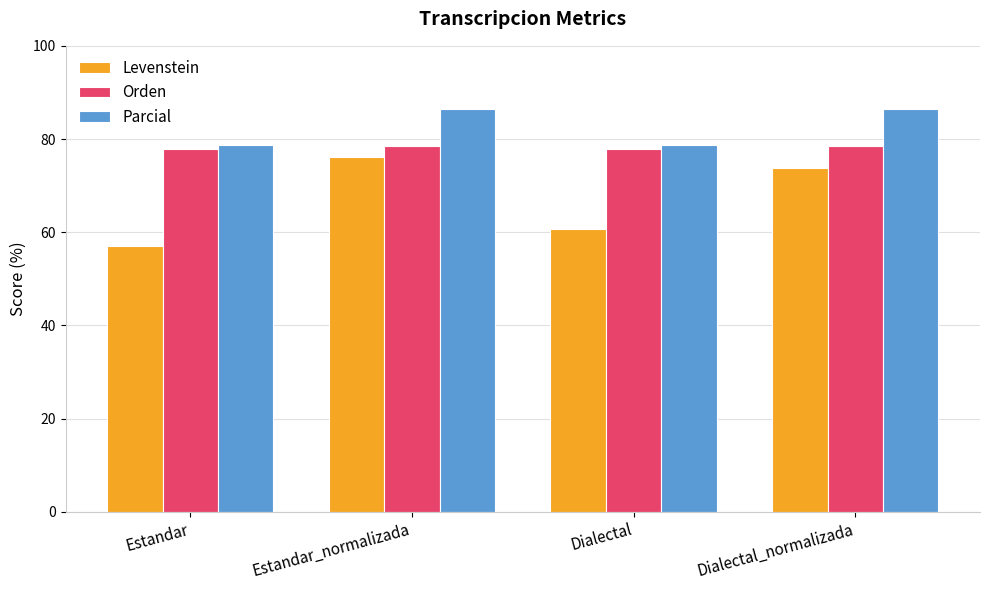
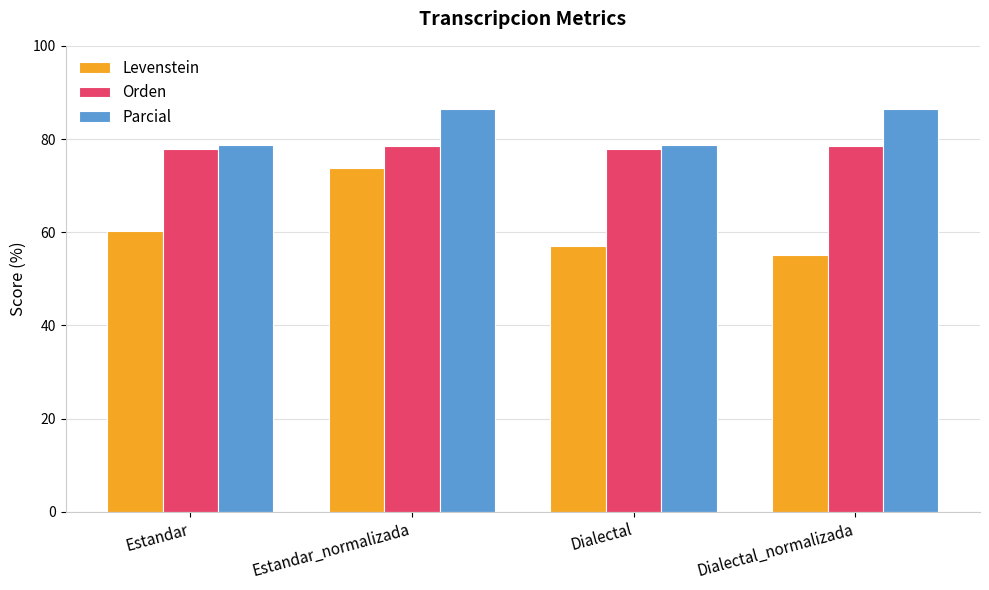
  {
    "Levenstein": {
-     "Estandar": 57,
-     "Estandar_normalizada": 76,
-     "Dialectal": 61,
-     "Dialectal_normalizada": 74
+     "Estandar": 60,
+     "Estandar_normalizada": 74,
+     "Dialectal": 57,
+     "Dialectal_normalizada": 55
    },
    "Orden": {
      "Estandar": 78,
      "Estandar_normalizada": 78,
      "Dialectal": 78,
      "Dialectal_normalizada": 78
    },
    "Parcial": {
      "Estandar": 79,
      "Estandar_normalizada": 86,
      "Dialectal": 79,
      "Dialectal_normalizada": 86
    }
  }
